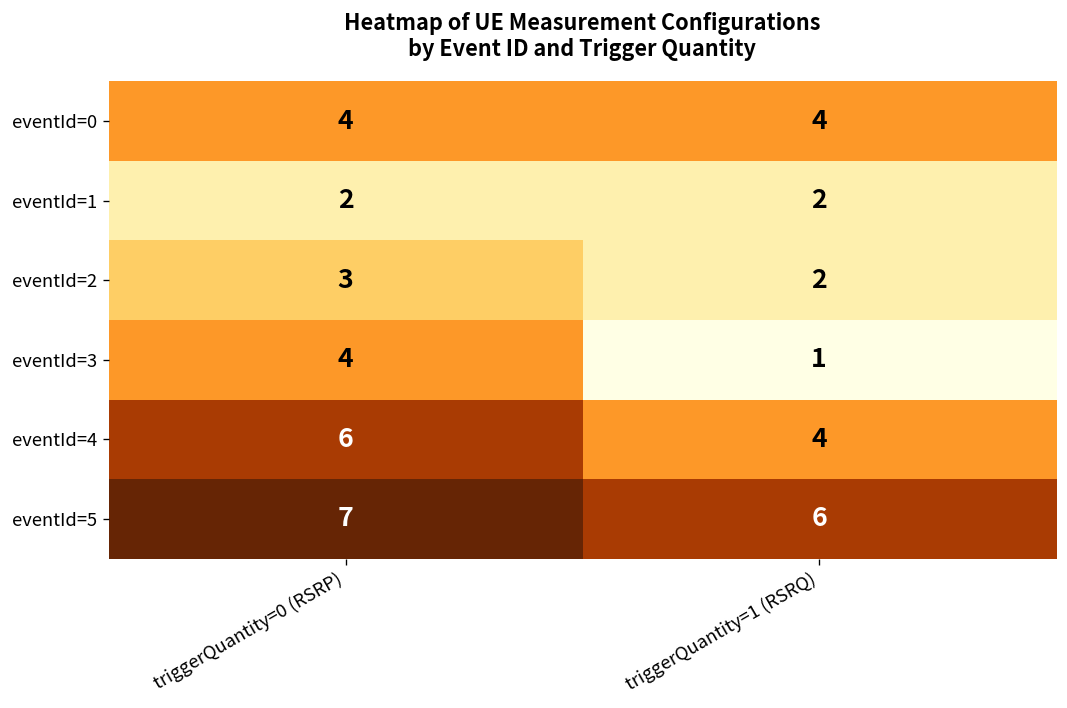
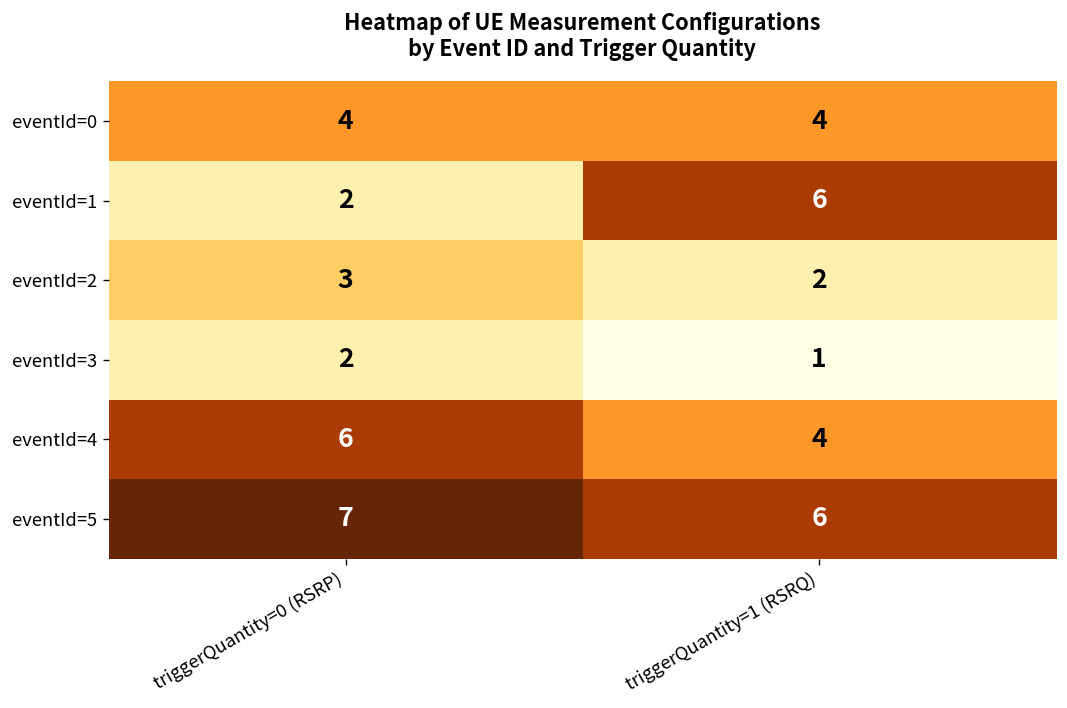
  {
    "eventId=0": {
      "triggerQuantity=0 (RSRP)": 4,
      "triggerQuantity=1 (RSRQ)": 4
    },
    "eventId=1": {
      "triggerQuantity=0 (RSRP)": 2,
-     "triggerQuantity=1 (RSRQ)": 2
+     "triggerQuantity=1 (RSRQ)": 6
    },
    "eventId=2": {
      "triggerQuantity=0 (RSRP)": 3,
      "triggerQuantity=1 (RSRQ)": 2
    },
    "eventId=3": {
-     "triggerQuantity=0 (RSRP)": 4,
+     "triggerQuantity=0 (RSRP)": 2,
      "triggerQuantity=1 (RSRQ)": 1
    },
    "eventId=4": {
      "triggerQuantity=0 (RSRP)": 6,
      "triggerQuantity=1 (RSRQ)": 4
    },
    "eventId=5": {
      "triggerQuantity=0 (RSRP)": 7,
      "triggerQuantity=1 (RSRQ)": 6
    }
  }
